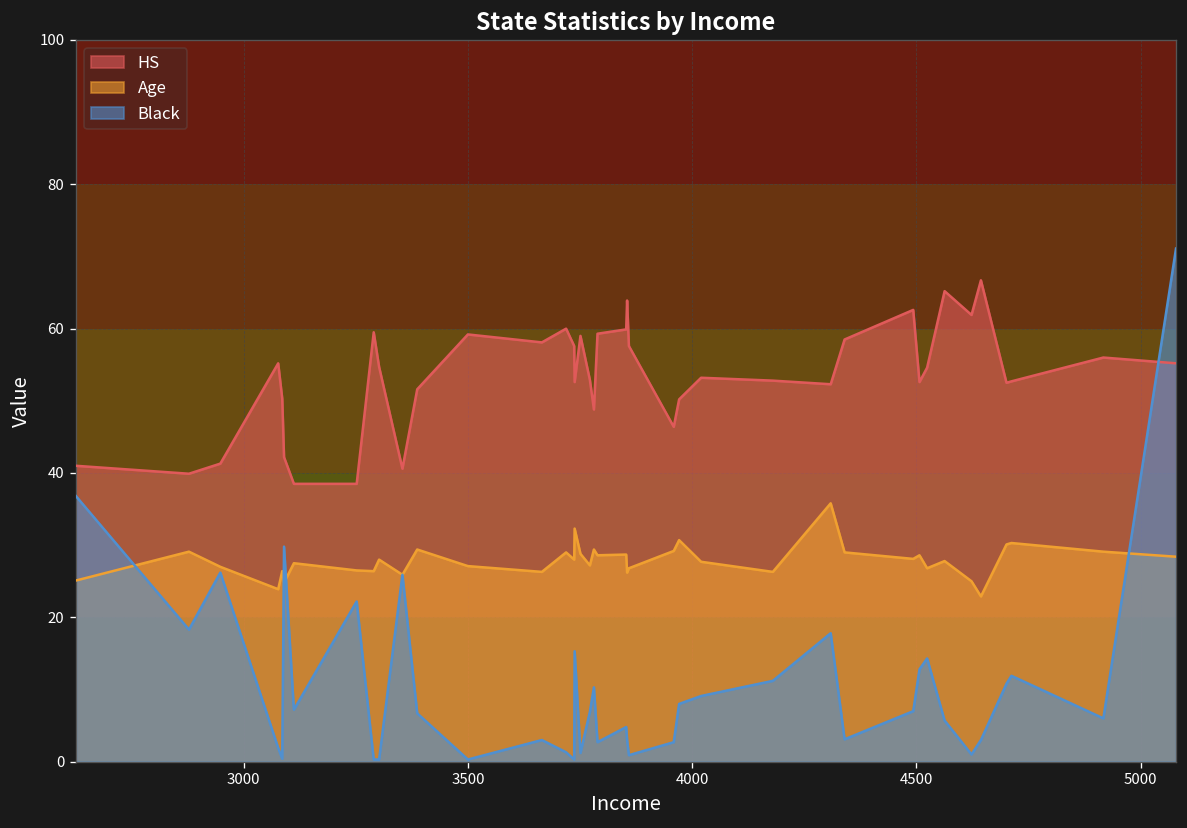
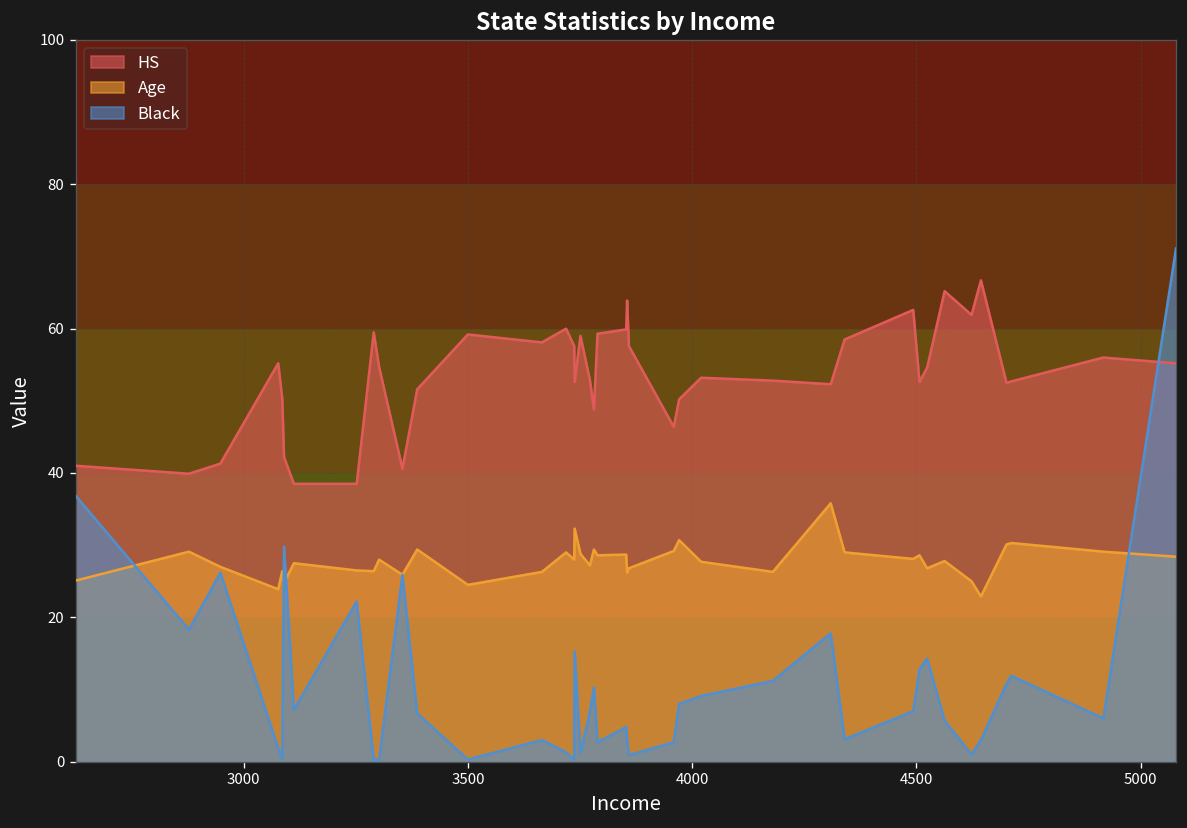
  {
    "HS": {
      "3500": 59
    },
    "Age": {
-     "3500": 27
+     "3500": 25
    },
    "Black": {
      "3500": 0
    }
  }
